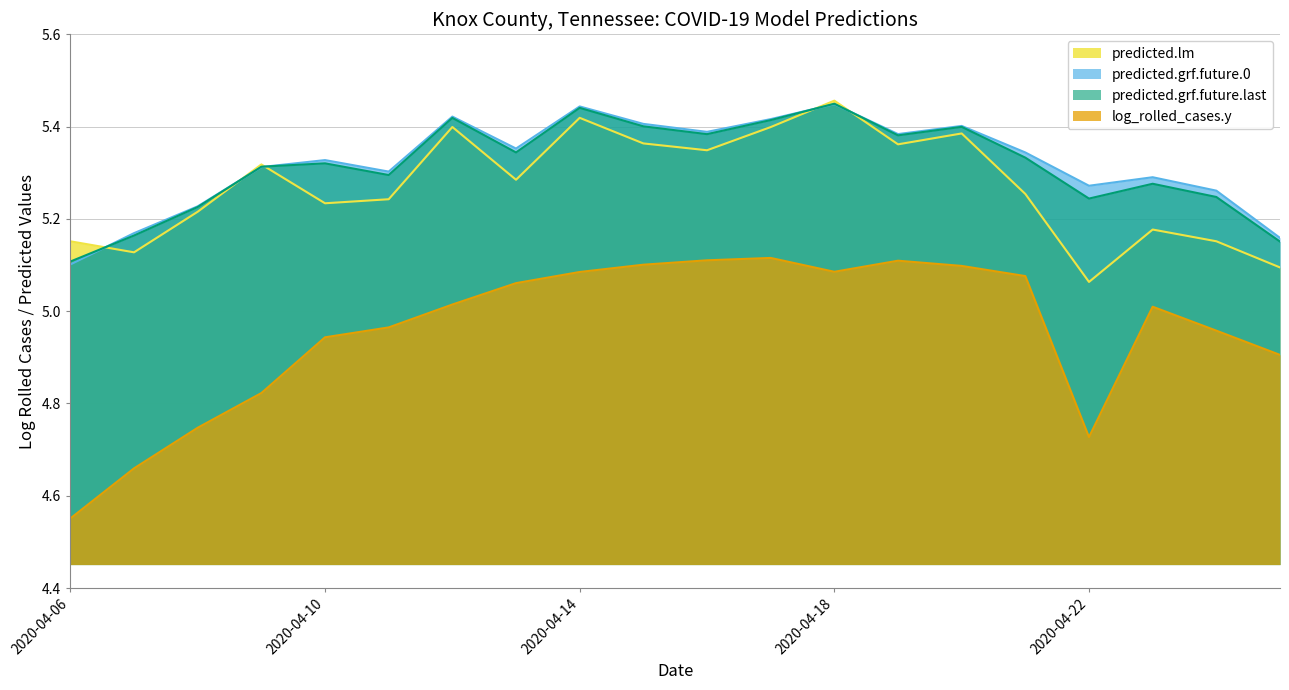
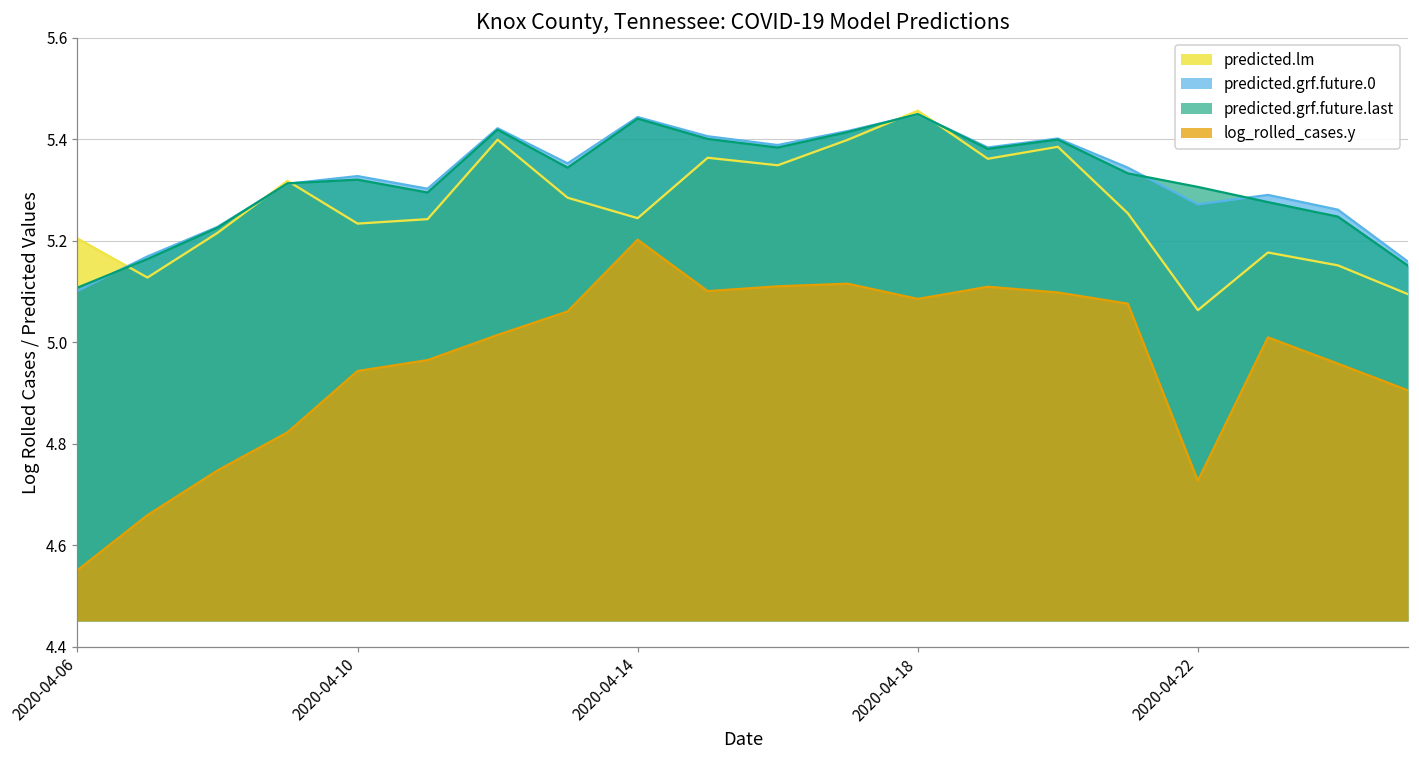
  {
    "predicted.lm": {
-     "2020-04-06": 5.15,
+     "2020-04-06": 5.20,
      "2020-04-10": 5.23,
-     "2020-04-14": 5.42,
+     "2020-04-14": 5.24,
      "2020-04-18": 5.46,
      "2020-04-22": 5.06
    },
    "predicted.grf.future.0": {
      "2020-04-06": 5.10,
      "2020-04-10": 5.33,
      "2020-04-22": 5.27
    },
    "predicted.grf.future.last": {
      "2020-04-06": 5.11,
      "2020-04-10": 5.32,
-     "2020-04-22": 5.24
+     "2020-04-22": 5.31
    },
    "log_rolled_cases.y": {
      "2020-04-06": 4.55,
      "2020-04-10": 4.94,
-     "2020-04-14": 5.08,
+     "2020-04-14": 5.20,
      "2020-04-18": 5.09,
      "2020-04-22": 4.73
    }
  }
